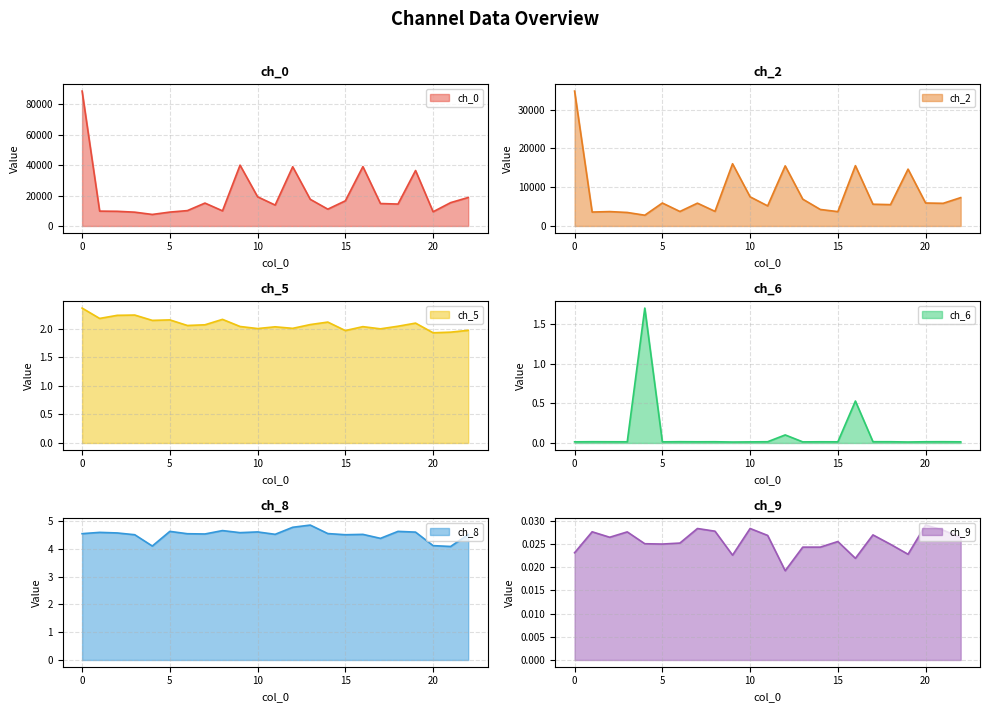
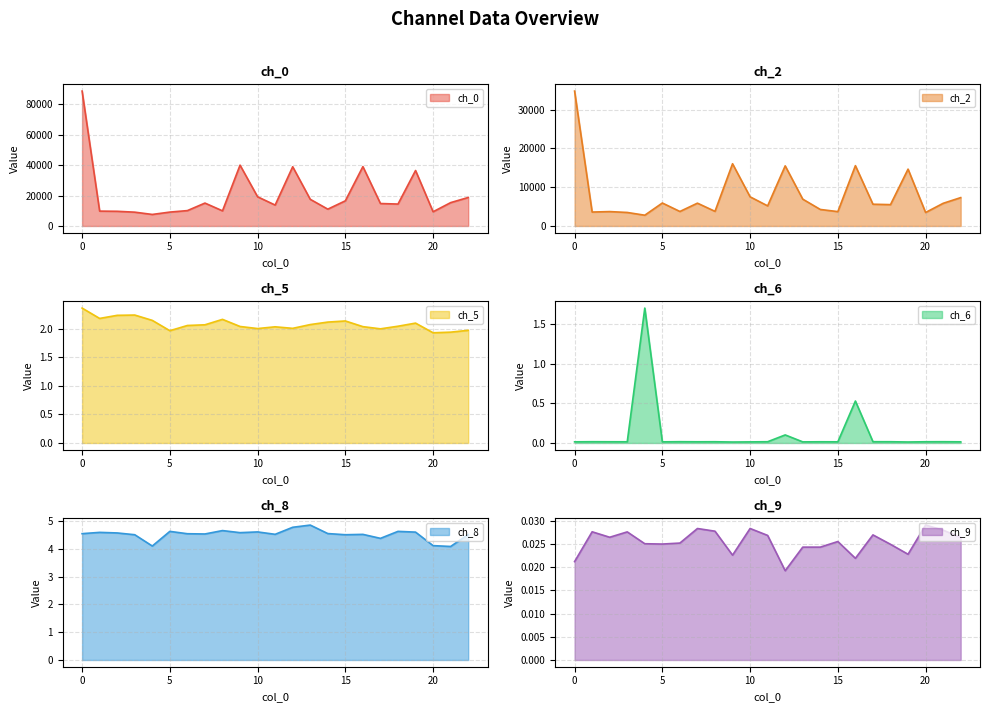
  {
    "ch_0": {
      "0": 89000,
      "5": 9000,
      "10": 19000,
      "15": 17000,
      "20": 9000
    },
    "ch_2": {
      "0": 35000,
      "5": 6000,
      "10": 8000,
      "15": 4000,
-     "20": 6000
+     "20": 3000
    },
    "ch_5": {
      "0": 2.4,
-     "5": 2.2,
+     "5": 2.0,
      "10": 2.0,
-     "15": 2.0,
+     "15": 2.1,
      "20": 1.9
    },
    "ch_6": {
      "0": 0.0,
      "5": 0.0,
      "10": 0.0,
      "15": 0.0,
      "20": 0.0
    },
    "ch_8": {
      "0": 4.6,
      "5": 4.6,
      "10": 4.6,
      "15": 4.5,
      "20": 4.1
    },
    "ch_9": {
-     "0": 0.023,
+     "0": 0.021,
      "5": 0.025,
      "10": 0.028,
      "15": 0.025
    }
  }
